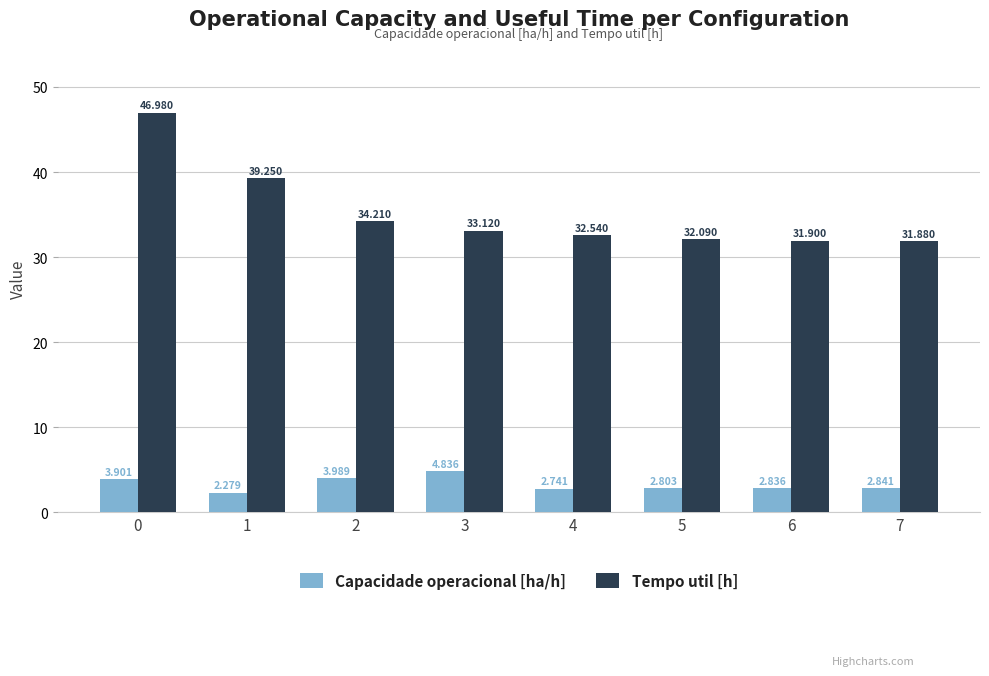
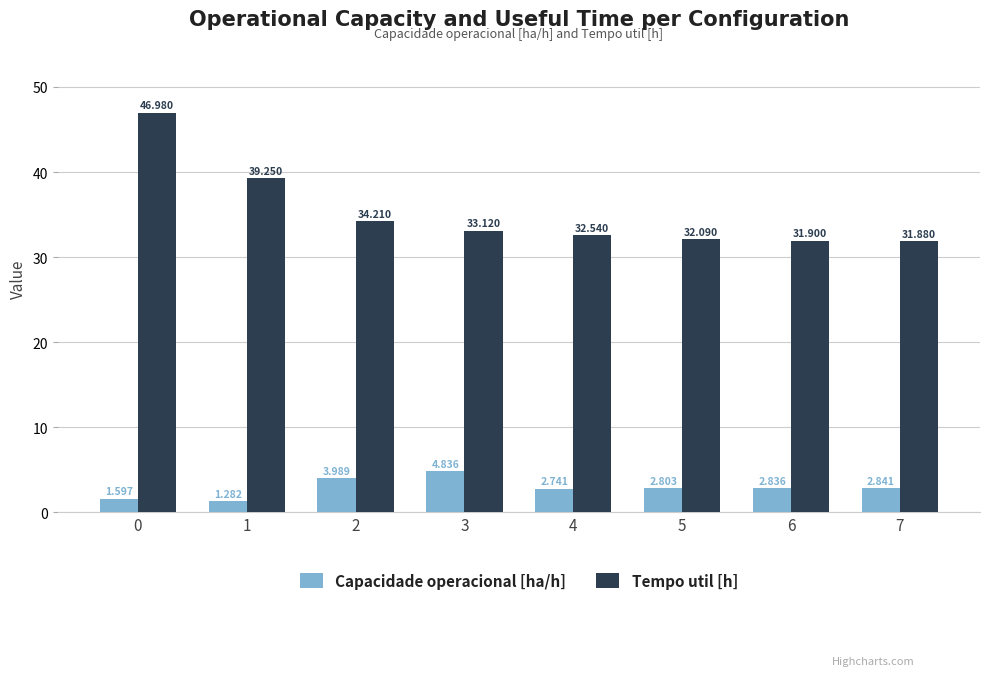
  {
    "Capacidade operacional [ha/h]": {
-     "0": 3.901,
-     "1": 2.279,
+     "0": 1.597,
+     "1": 1.282,
      "2": 3.989,
      "3": 4.836,
      "4": 2.741,
      "5": 2.803,
      "6": 2.836,
      "7": 2.841
    },
    "Tempo util [h]": {
      "0": 46.980,
      "1": 39.250,
      "2": 34.210,
      "3": 33.120,
      "4": 32.540,
      "5": 32.090,
      "6": 31.900,
      "7": 31.880
    }
  }
